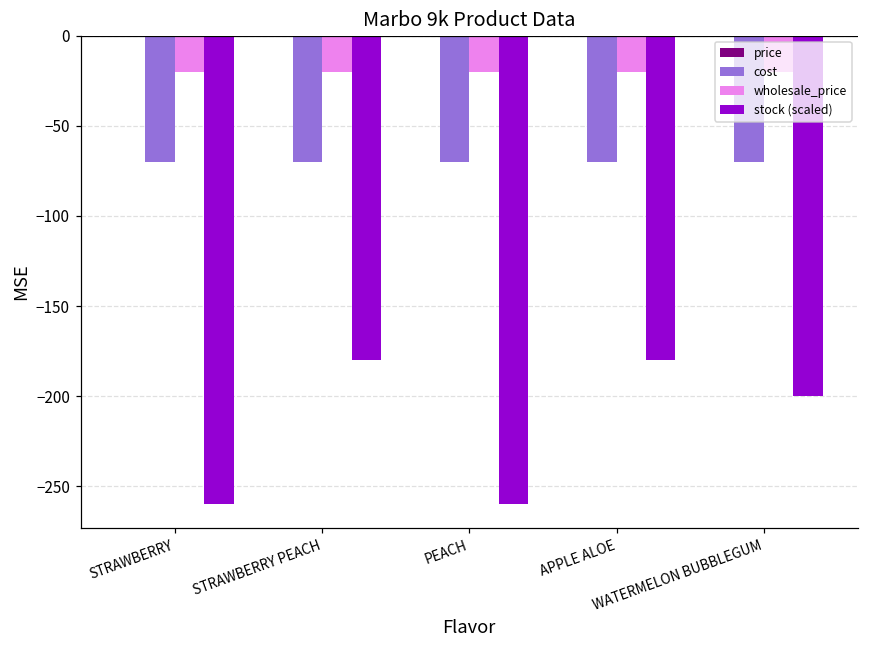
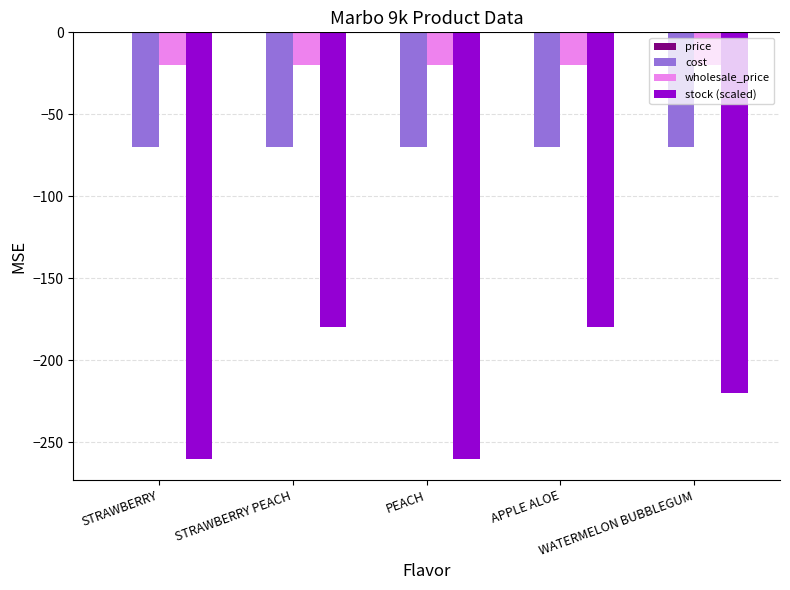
  {
    "price": {
      "STRAWBERRY": 0,
      "STRAWBERRY PEACH": 0,
      "PEACH": 0,
      "APPLE ALOE": 0,
      "WATERMELON BUBBLEGUM": 0
    },
    "cost": {
      "STRAWBERRY": -70,
      "STRAWBERRY PEACH": -70,
      "PEACH": -70,
      "APPLE ALOE": -70,
      "WATERMELON BUBBLEGUM": -70
    },
    "wholesale_price": {
      "STRAWBERRY": -20,
      "STRAWBERRY PEACH": -20,
      "PEACH": -20,
      "APPLE ALOE": -20
    },
    "stock (scaled)": {
      "STRAWBERRY": -260,
      "STRAWBERRY PEACH": -180,
      "PEACH": -260,
      "APPLE ALOE": -180,
-     "WATERMELON BUBBLEGUM": -200
+     "WATERMELON BUBBLEGUM": -220
    }
  }
